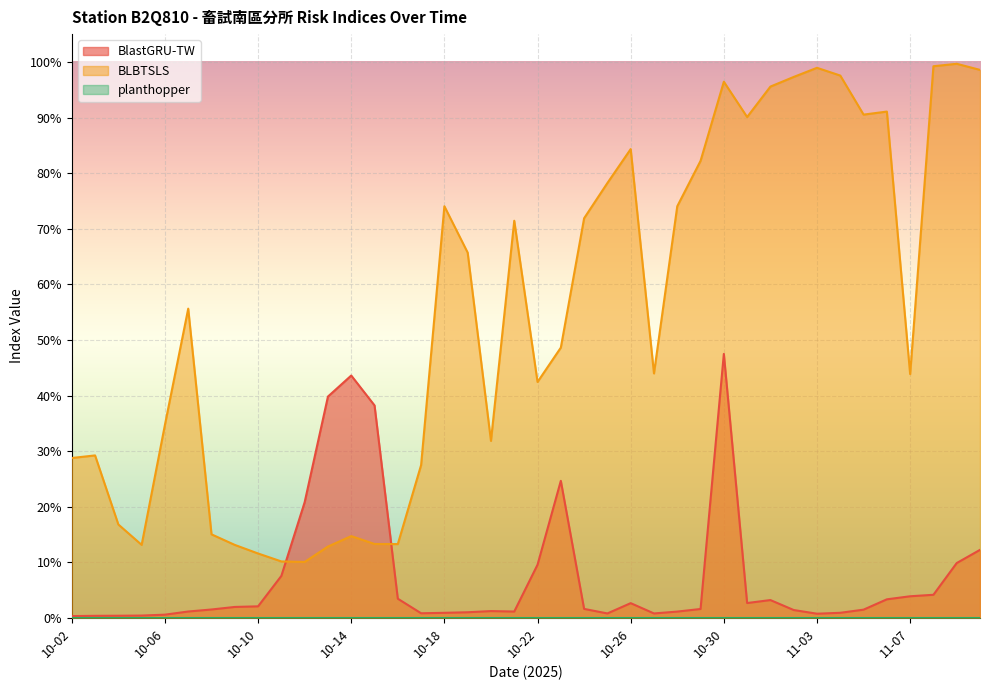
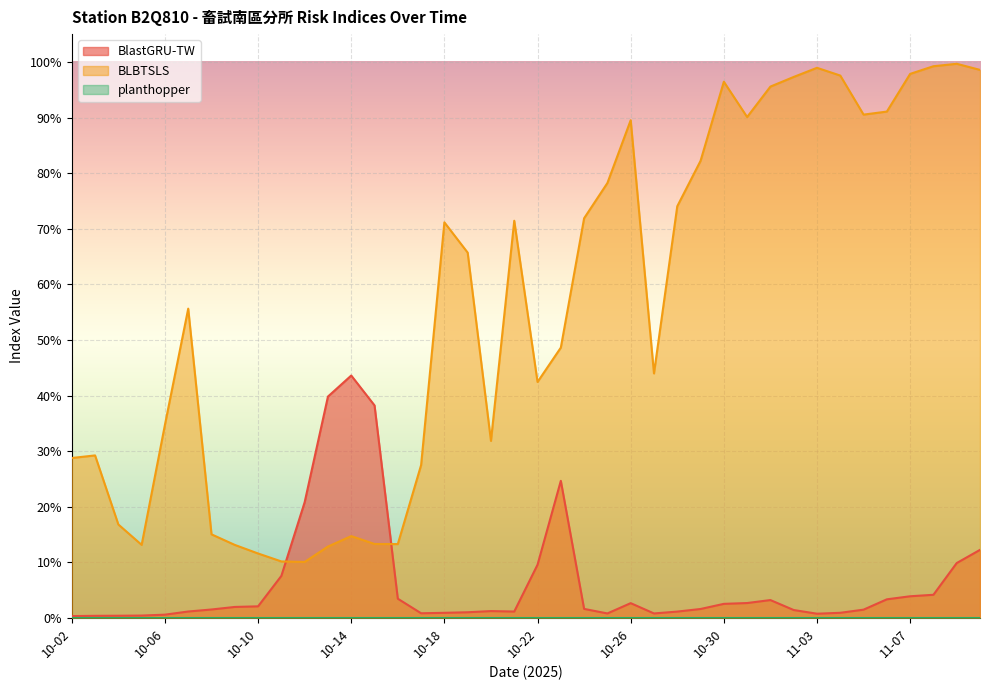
  {
    "BlastGRU-TW": {
      "10-06": "1%",
      "10-10": "2%",
      "10-14": "44%",
      "10-18": "1%",
      "10-22": "10%",
      "10-26": "3%",
-     "10-30": "47%",
+     "10-30": "3%",
      "11-03": "1%",
      "11-07": "4%"
    },
    "BLBTSLS": {
      "10-02": "29%",
      "10-06": "35%",
      "10-10": "12%",
      "10-14": "15%",
-     "10-18": "74%",
+     "10-18": "71%",
      "10-22": "42%",
-     "10-26": "84%",
+     "10-26": "90%",
      "10-30": "96%",
      "11-03": "99%",
-     "11-07": "44%"
+     "11-07": "98%"
    },
    "planthopper": {
      "10-06": "0%",
      "10-10": "0%",
      "10-14": "0%",
      "10-18": "0%",
      "10-22": "0%",
      "10-26": "0%",
      "10-30": "0%",
      "11-03": "0%",
      "11-07": "0%"
    }
  }
